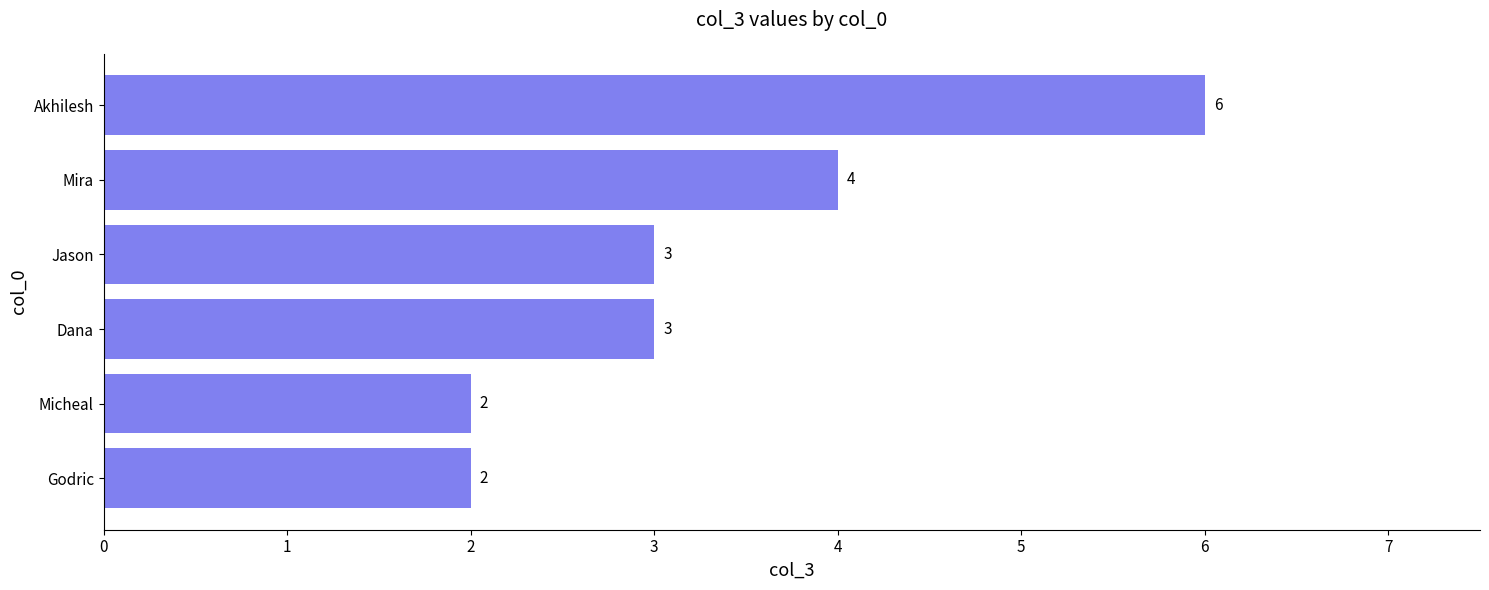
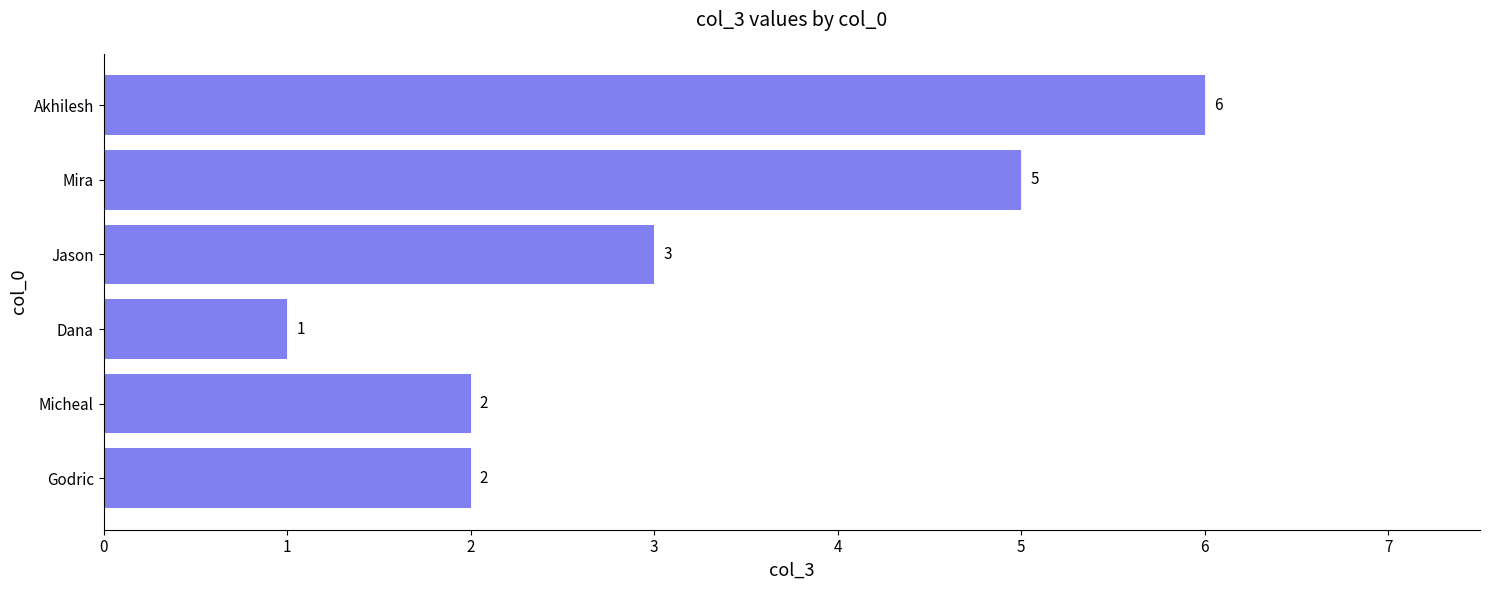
  {
    "Akhilesh": 6,
-   "Mira": 4,
+   "Mira": 5,
    "Jason": 3,
-   "Dana": 3,
+   "Dana": 1,
    "Micheal": 2,
    "Godric": 2
  }
